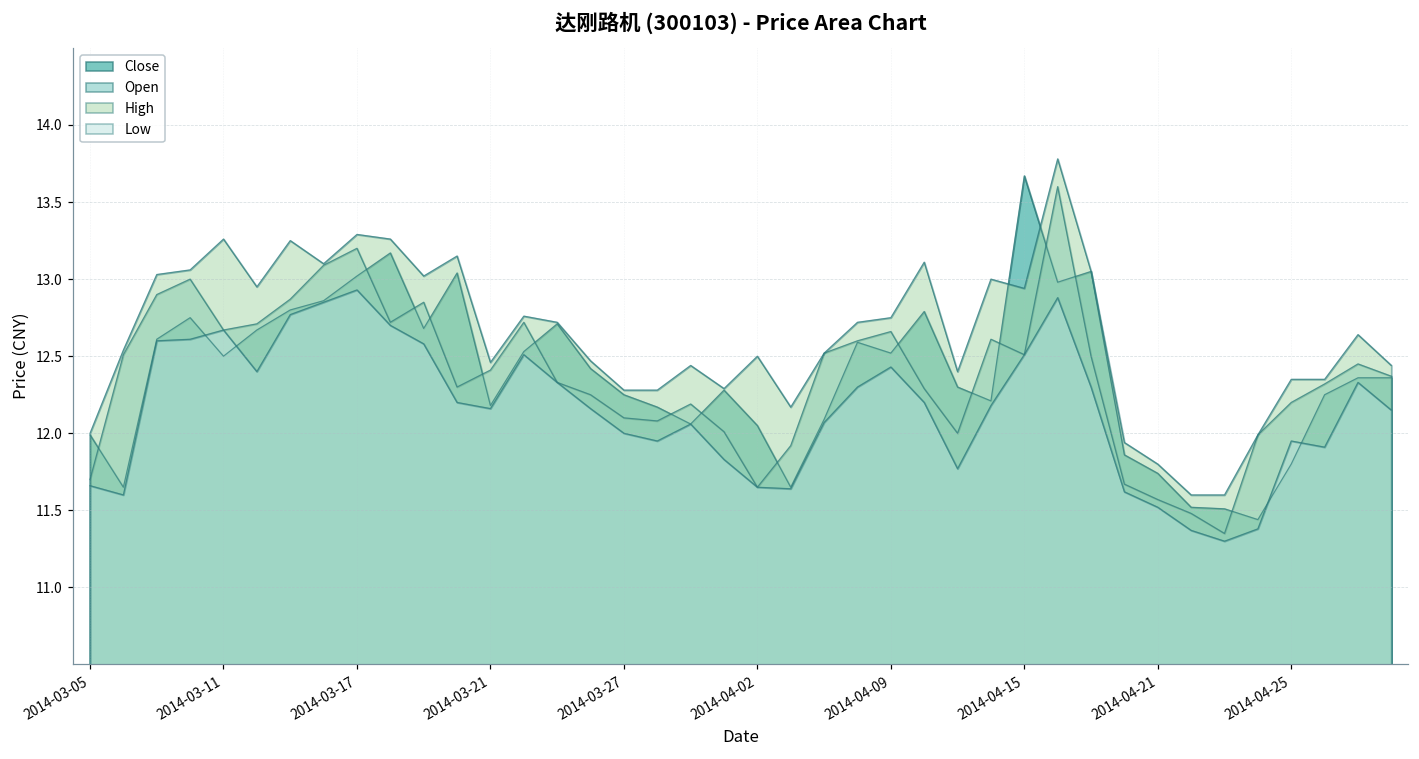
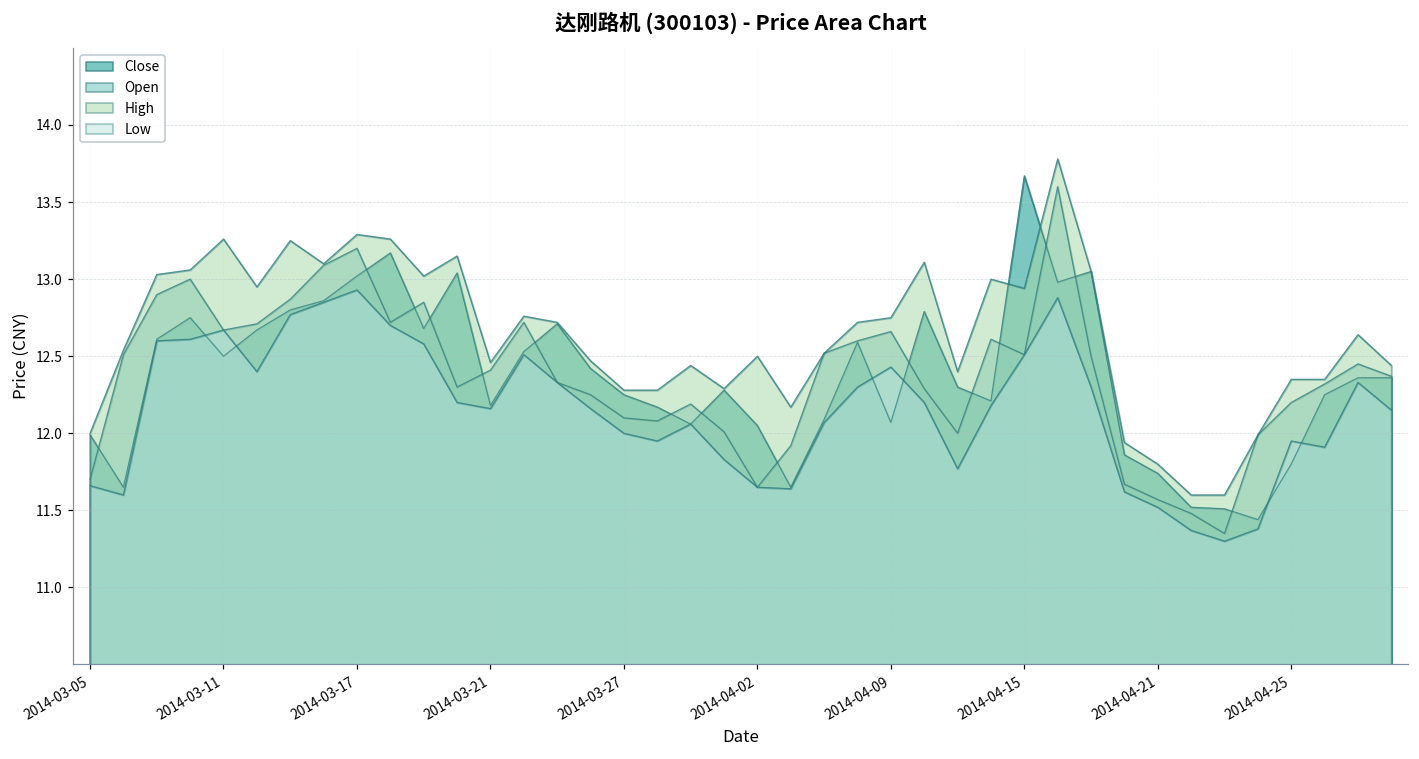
  {
    "Close": {
      "2014-03-11": 12.50,
      "2014-03-17": 13.02,
      "2014-03-21": 12.18,
      "2014-03-27": 12.25,
      "2014-04-02": 12.05,
-     "2014-04-09": 12.52,
+     "2014-04-09": 12.07,
      "2014-04-15": 13.67,
      "2014-04-21": 11.74,
      "2014-04-25": 11.80
    }
  }
